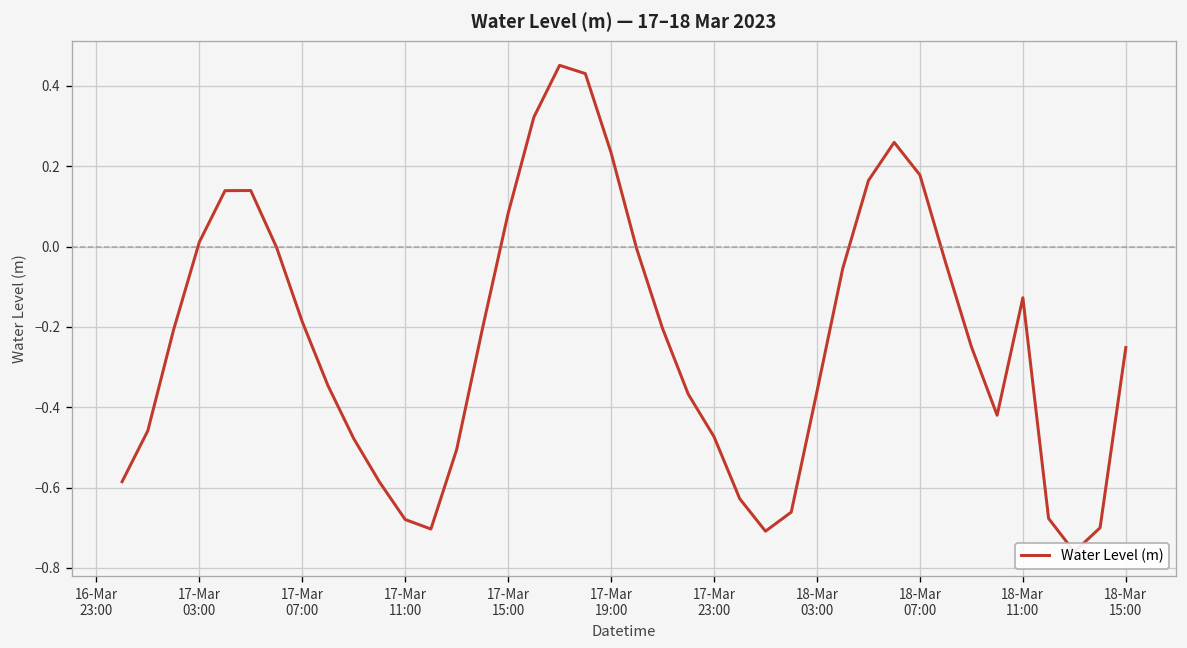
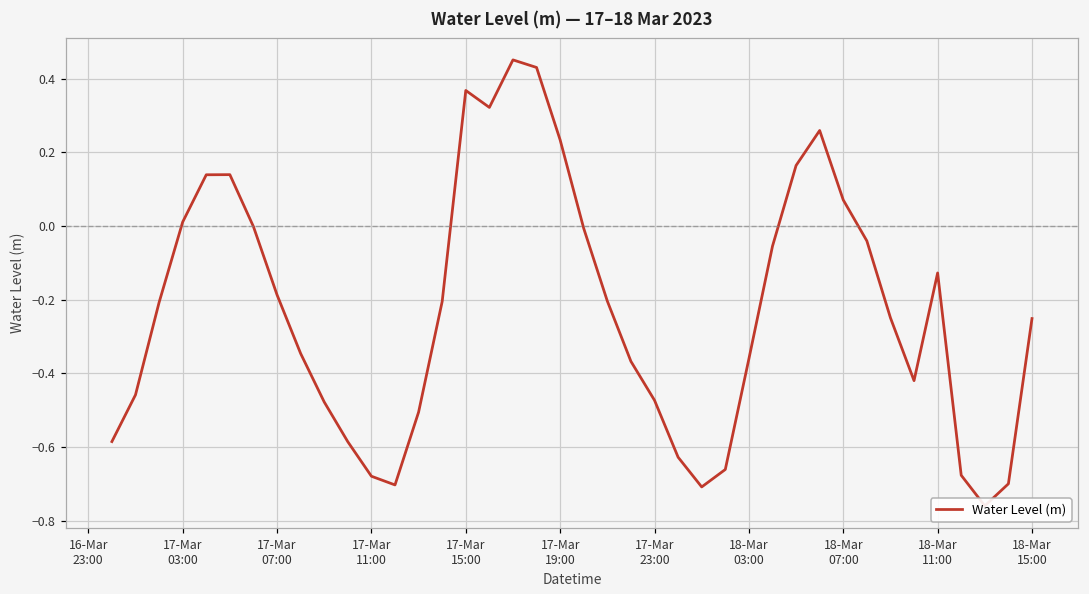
  {
    "17-Mar 03:00": 0.01,
    "17-Mar 07:00": -0.19,
    "17-Mar 11:00": -0.68,
-   "17-Mar 15:00": 0.08,
+   "17-Mar 15:00": 0.37,
    "17-Mar 19:00": 0.23,
    "17-Mar 23:00": -0.47,
    "18-Mar 03:00": -0.36,
-   "18-Mar 07:00": 0.18,
+   "18-Mar 07:00": 0.07,
    "18-Mar 11:00": -0.13,
    "18-Mar 15:00": -0.25
  }
